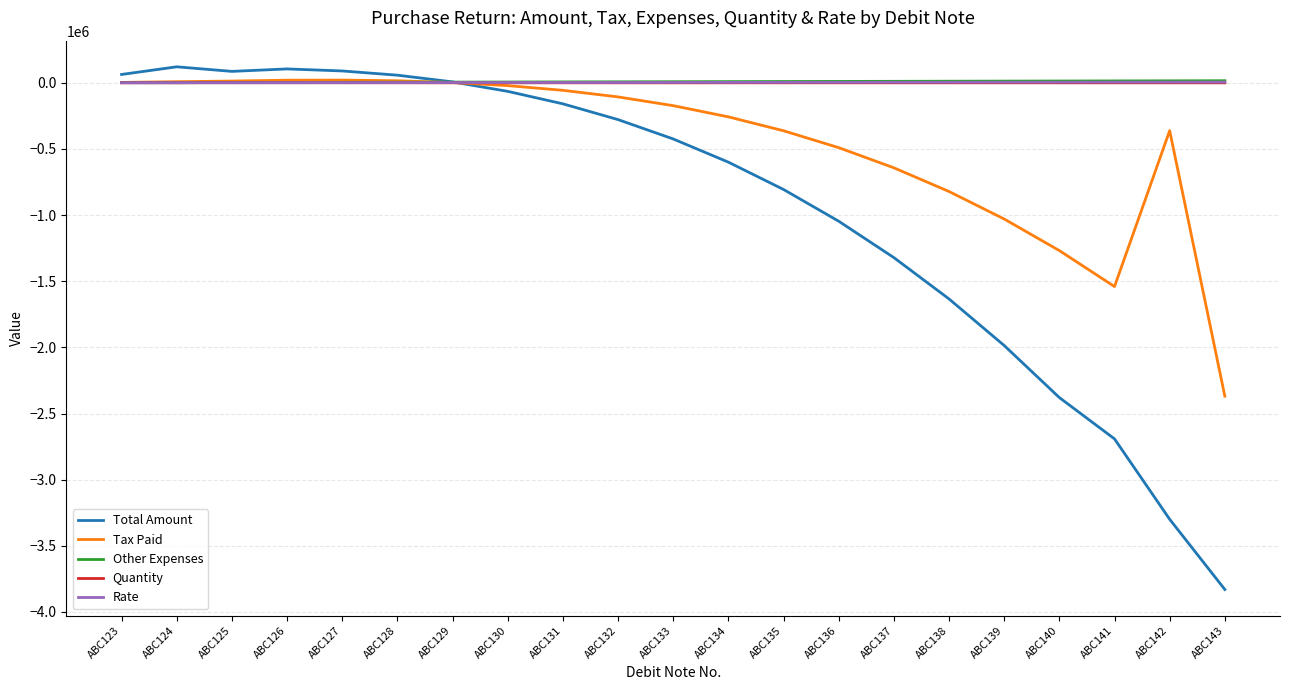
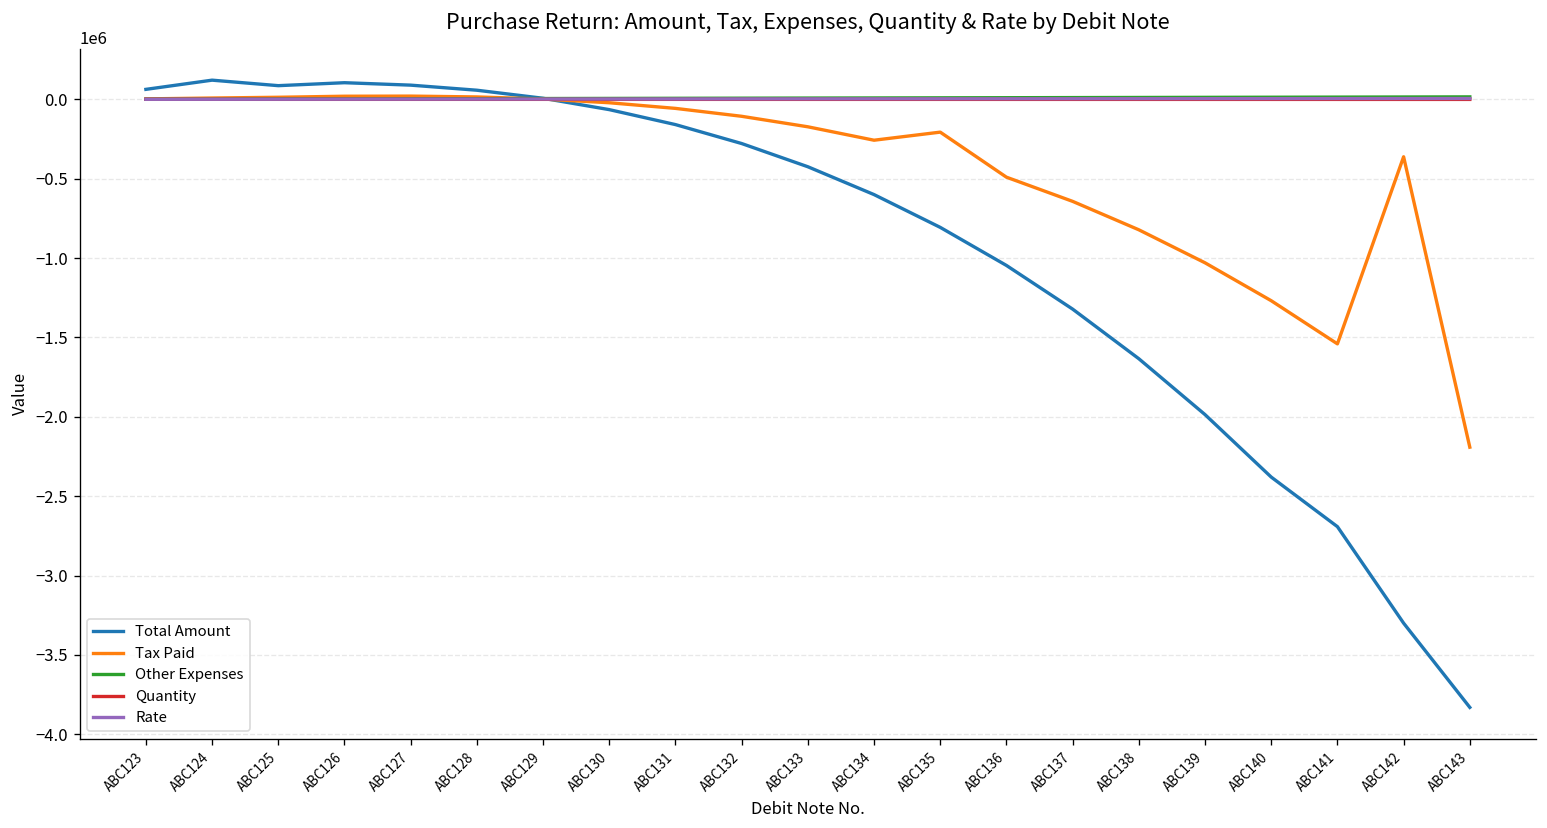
  {
    "Total Amount": {
      "ABC123": 60000,
      "ABC124": 120000,
      "ABC125": 90000,
      "ABC126": 100000,
      "ABC127": 90000,
      "ABC128": 60000,
      "ABC130": -60000,
      "ABC131": -160000,
      "ABC132": -280000,
      "ABC133": -420000,
      "ABC134": -600000,
      "ABC135": -810000,
      "ABC136": -1050000,
      "ABC137": -1320000,
      "ABC138": -1630000,
      "ABC139": -1990000,
      "ABC140": -2380000,
      "ABC141": -2690000,
      "ABC142": -3300000,
      "ABC143": -3830000
    },
    "Tax Paid": {
      "ABC130": -20000,
      "ABC131": -60000,
      "ABC132": -110000,
      "ABC133": -170000,
      "ABC134": -260000,
-     "ABC135": -360000,
+     "ABC135": -210000,
      "ABC136": -490000,
      "ABC137": -640000,
      "ABC138": -820000,
      "ABC139": -1030000,
      "ABC140": -1270000,
      "ABC141": -1540000,
      "ABC142": -360000,
-     "ABC143": -2370000
+     "ABC143": -2190000
    }
  }
